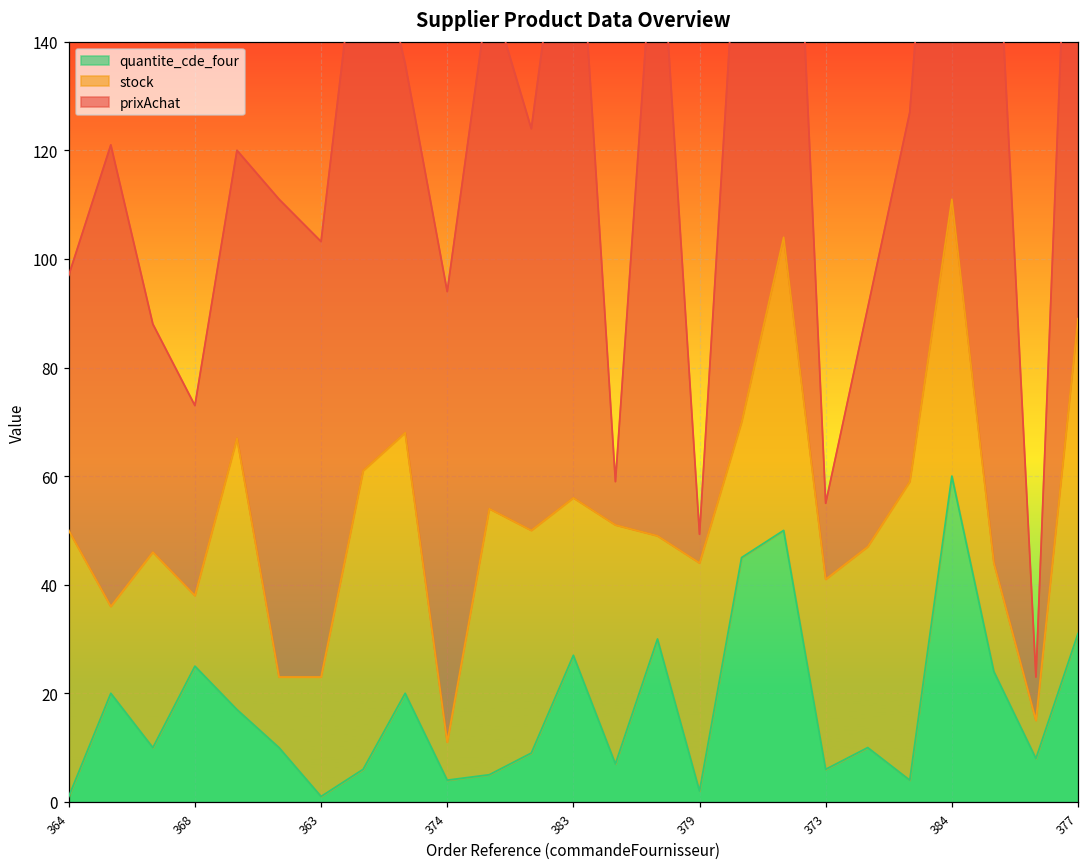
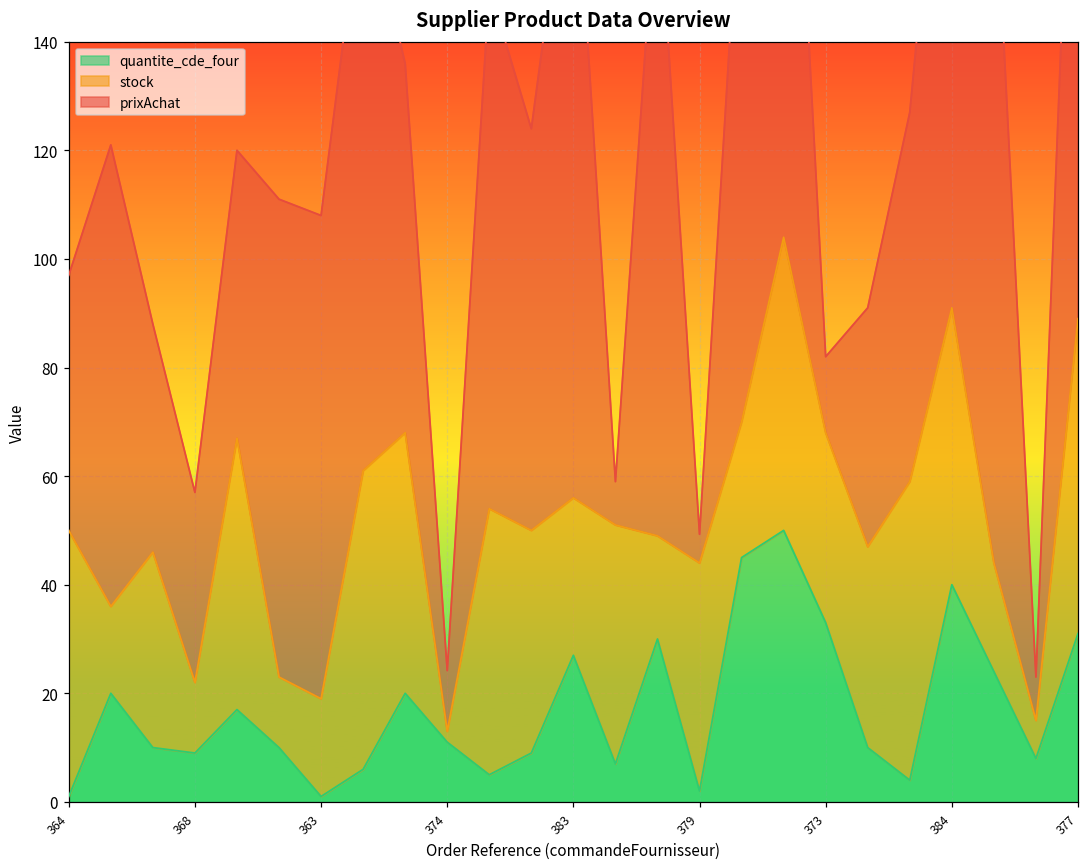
  {
    "quantite_cde_four": {
      "364": 1,
-     "368": 25,
+     "368": 9,
      "363": 1,
-     "374": 4,
+     "374": 11,
      "383": 27,
      "379": 2,
-     "373": 6,
-     "384": 60,
+     "373": 33,
+     "384": 40,
      "377": 31
    },
    "stock": {
      "364": 49,
      "368": 13,
-     "363": 22,
-     "374": 7,
+     "363": 18,
+     "374": 2,
      "383": 29,
      "379": 42,
      "373": 35,
      "384": 51,
      "377": 58
    },
    "prixAchat": {
      "364": 47,
      "368": 35,
-     "363": 80,
-     "374": 83,
+     "363": 89,
+     "374": 11,
      "379": 5,
      "373": 14
    }
  }
